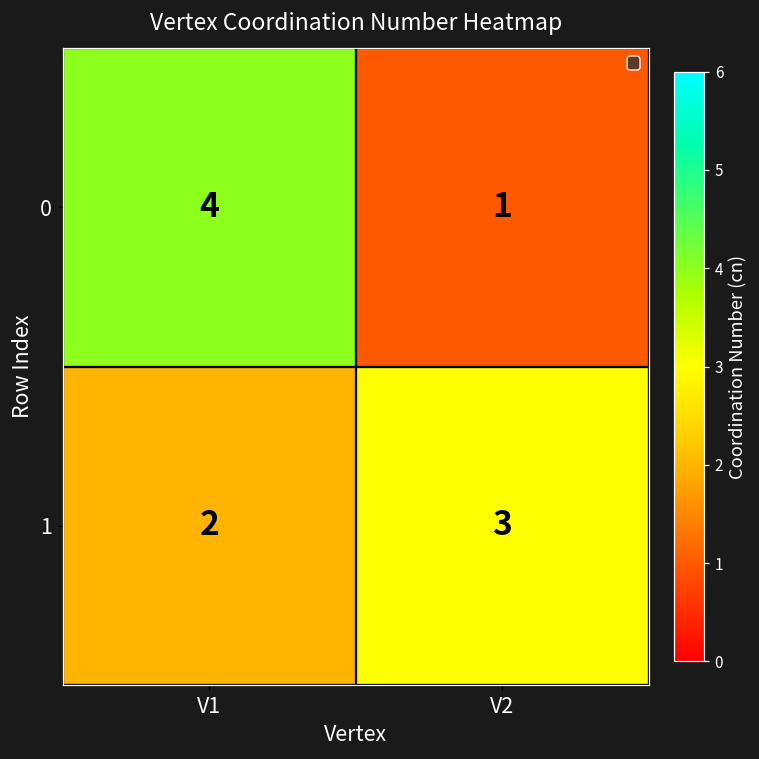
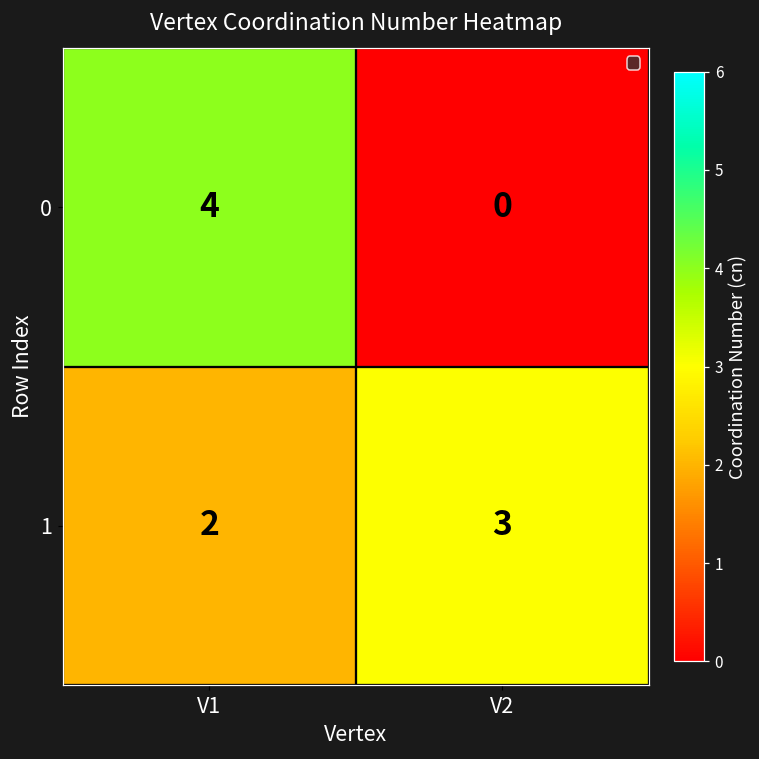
  {
    "0": {
      "V1": 4,
-     "V2": 1
+     "V2": 0
    },
    "1": {
      "V1": 2,
      "V2": 3
    }
  }
